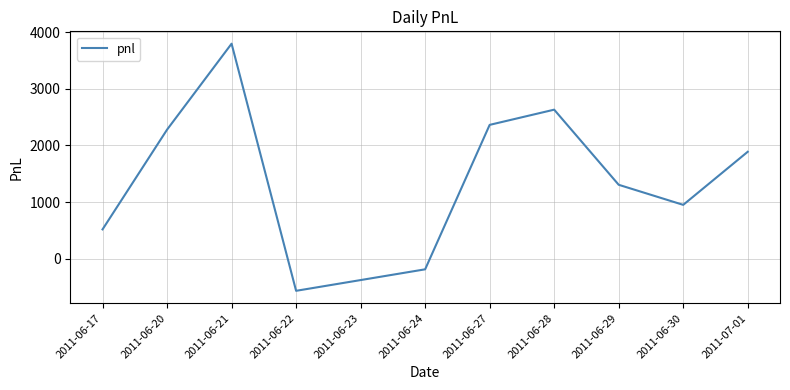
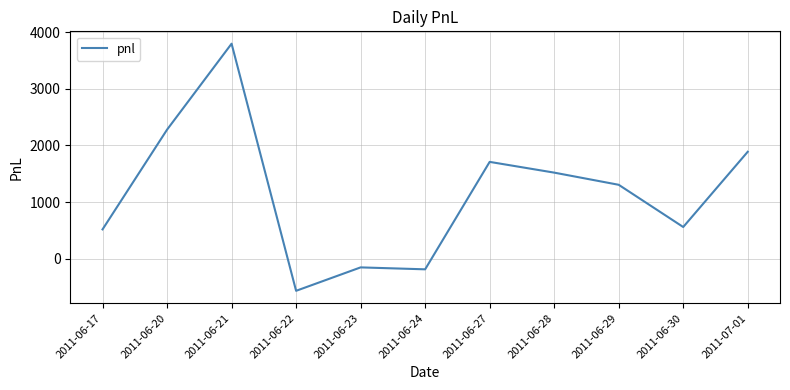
  {
    "2011-06-17": 500,
    "2011-06-20": 2300,
    "2011-06-21": 3800,
    "2011-06-22": -600,
-   "2011-06-23": -400,
+   "2011-06-23": -200,
    "2011-06-24": -200,
-   "2011-06-27": 2400,
-   "2011-06-28": 2600,
+   "2011-06-27": 1700,
+   "2011-06-28": 1500,
    "2011-06-29": 1300,
-   "2011-06-30": 1000,
+   "2011-06-30": 600,
    "2011-07-01": 1900
  }
